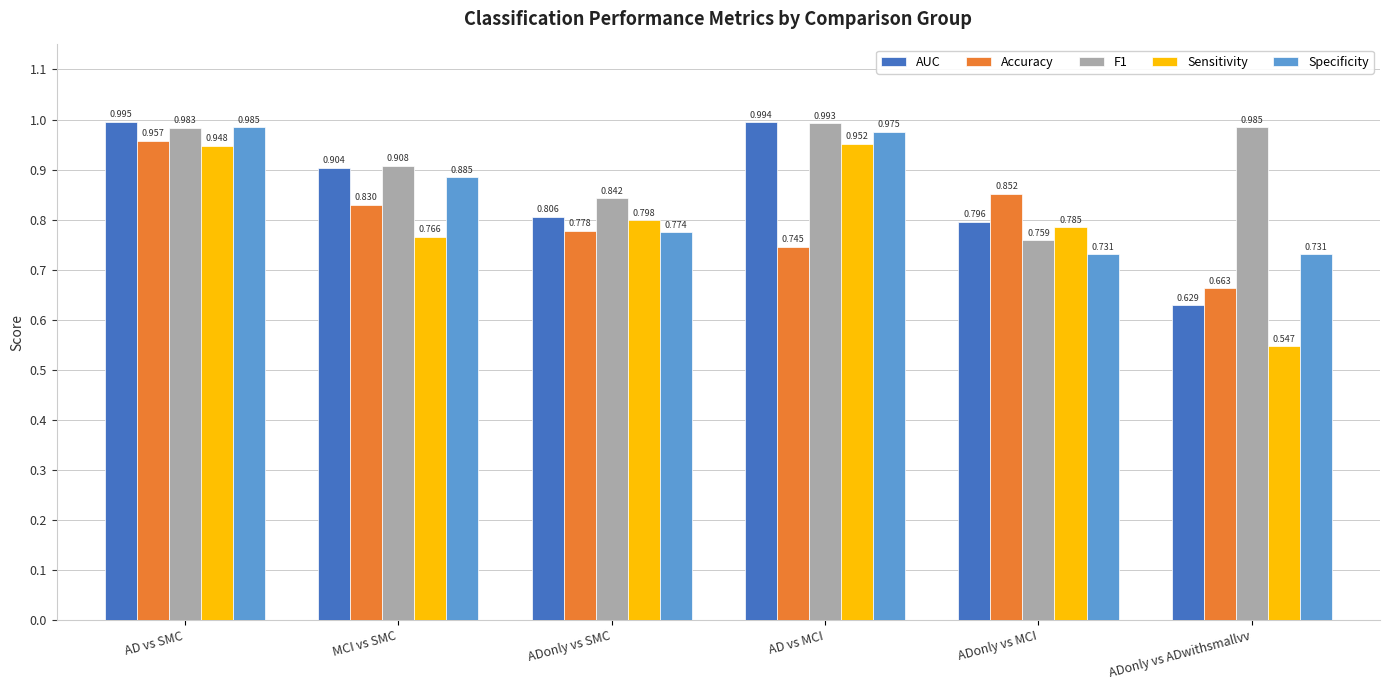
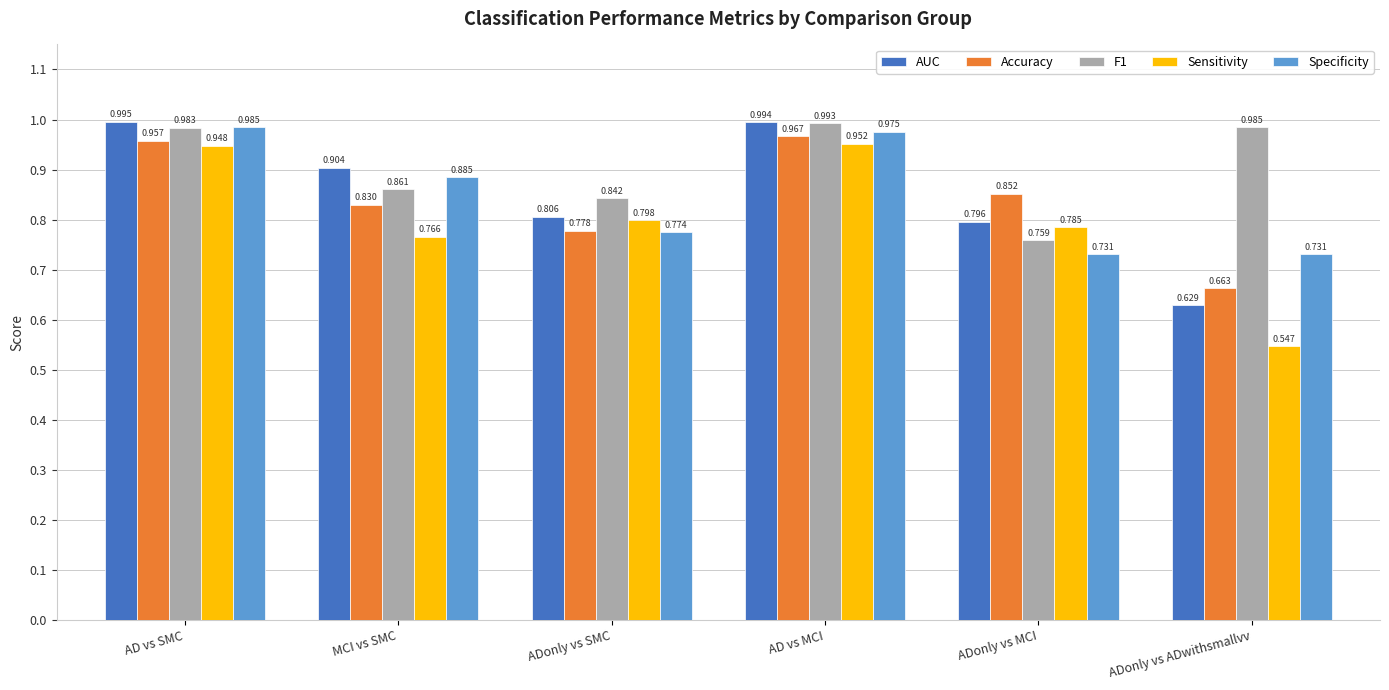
  {
    "Accuracy": {
      "AD vs SMC": 0.957,
      "MCI vs SMC": 0.830,
      "ADonly vs SMC": 0.778,
-     "AD vs MCI": 0.745,
+     "AD vs MCI": 0.967,
      "ADonly vs MCI": 0.852,
      "ADonly vs ADwithsmallvv": 0.663
    },
    "F1": {
      "AD vs SMC": 0.983,
-     "MCI vs SMC": 0.908,
+     "MCI vs SMC": 0.861,
      "ADonly vs SMC": 0.842,
      "AD vs MCI": 0.993,
      "ADonly vs MCI": 0.759,
      "ADonly vs ADwithsmallvv": 0.985
    },
    "Sensitivity": {
      "AD vs SMC": 0.948,
      "MCI vs SMC": 0.766,
      "ADonly vs SMC": 0.798,
      "AD vs MCI": 0.952,
      "ADonly vs MCI": 0.785,
      "ADonly vs ADwithsmallvv": 0.547
    }
  }
